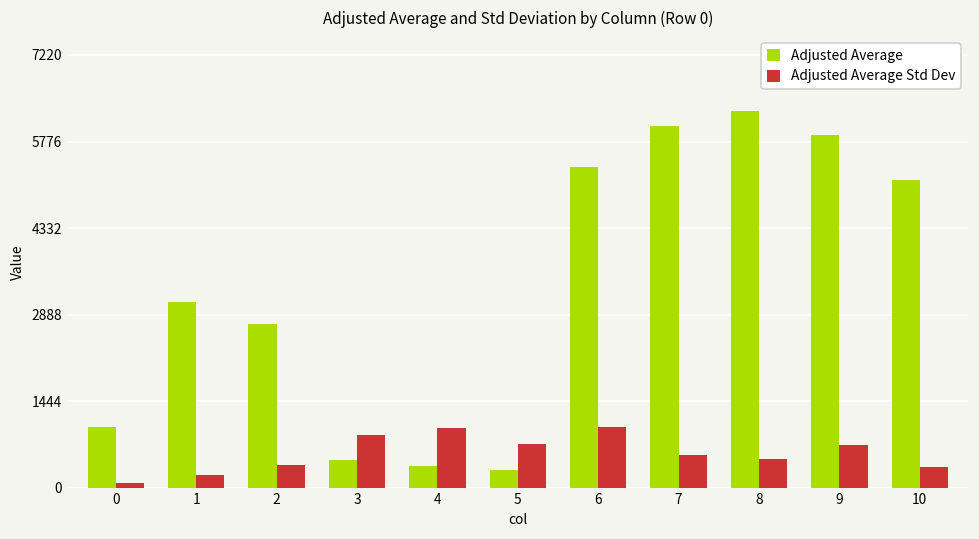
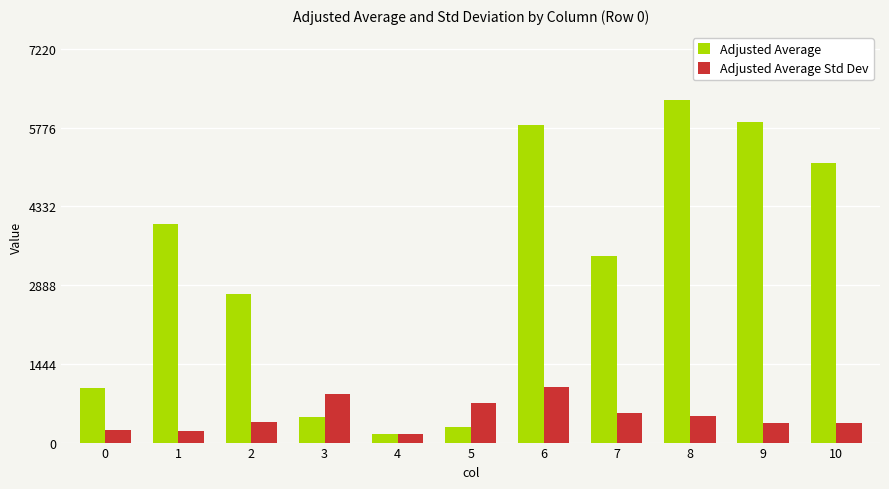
  {
    "Adjusted Average": {
      "0": 1000,
-     "1": 3100,
+     "1": 4000,
      "2": 2700,
      "3": 500,
-     "4": 400,
+     "4": 100,
      "5": 300,
-     "6": 5400,
-     "7": 6000,
+     "6": 5800,
+     "7": 3400,
      "8": 6300,
      "9": 5900,
      "10": 5100
    },
    "Adjusted Average Std Dev": {
-     "0": 100,
+     "0": 200,
      "1": 200,
      "2": 400,
      "3": 900,
-     "4": 1000,
+     "4": 100,
      "5": 700,
      "6": 1000,
      "7": 500,
      "8": 500,
-     "9": 700,
+     "9": 400,
      "10": 400
    }
  }
